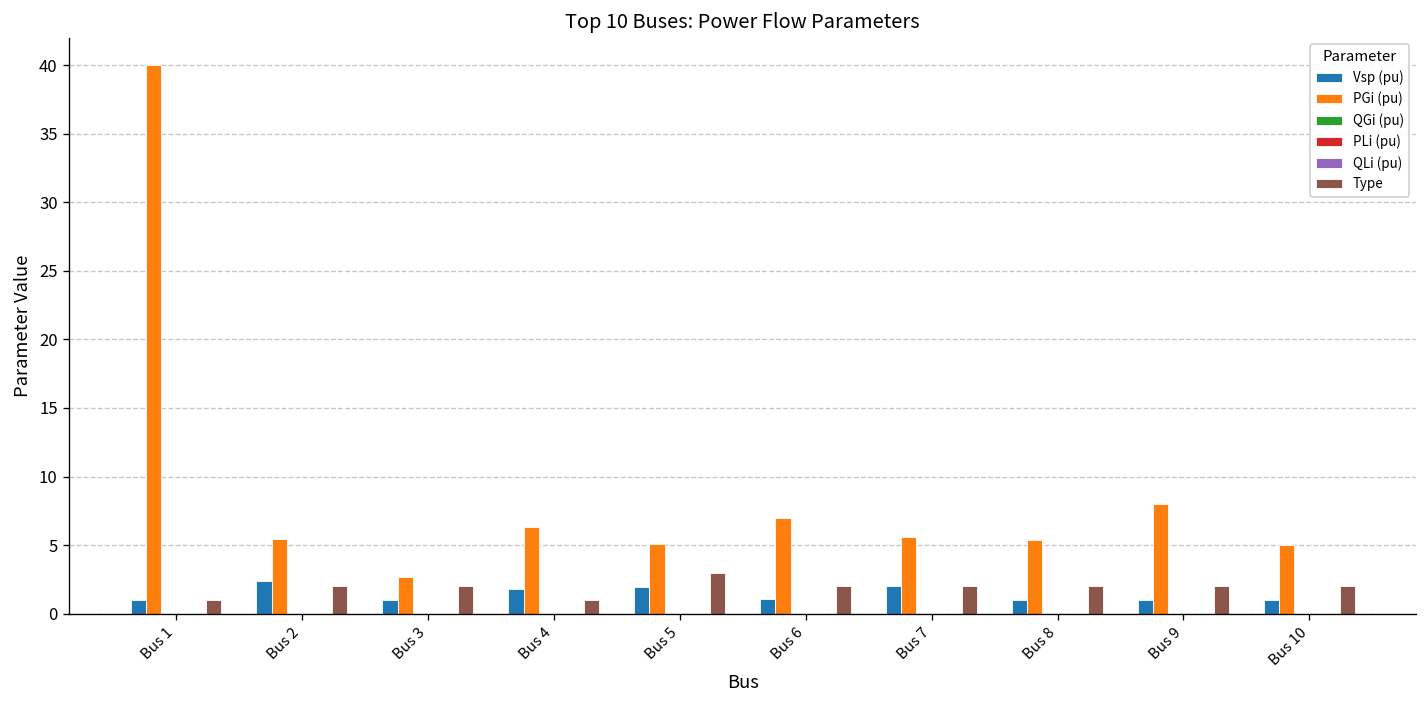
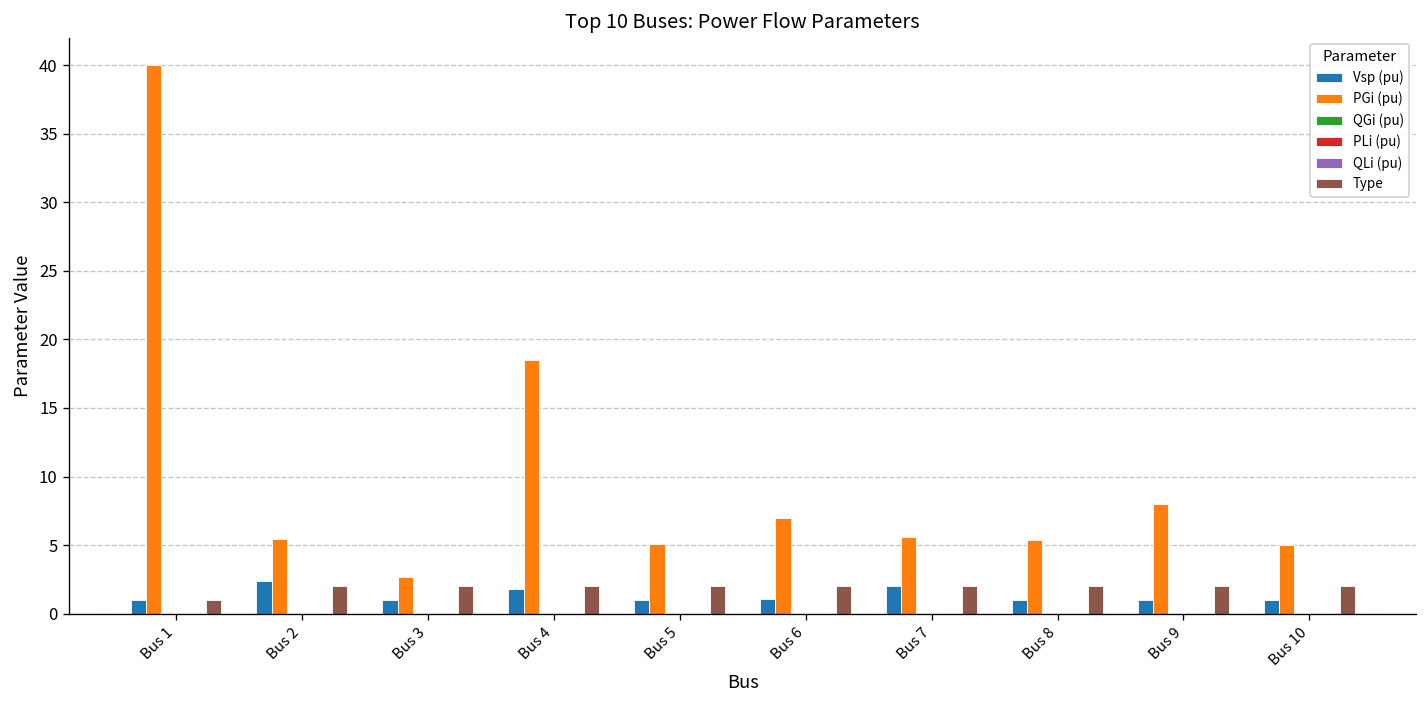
  {
    "Vsp (pu)": {
      "Bus 1": 1.0,
      "Bus 2": 2.4,
      "Bus 3": 1.0,
      "Bus 4": 1.8,
-     "Bus 5": 1.9,
+     "Bus 5": 1.0,
      "Bus 6": 1.1,
      "Bus 7": 2.0,
      "Bus 8": 1.0,
      "Bus 9": 1.0,
      "Bus 10": 1.0
    },
    "PGi (pu)": {
      "Bus 1": 40.0,
      "Bus 2": 5.5,
      "Bus 3": 2.7,
-     "Bus 4": 6.3,
+     "Bus 4": 18.5,
      "Bus 5": 5.1,
      "Bus 6": 7.0,
      "Bus 7": 5.6,
      "Bus 8": 5.4,
      "Bus 9": 8.0,
      "Bus 10": 5.0
    },
    "QGi (pu)": {
      "Bus 1": 0.0,
      "Bus 2": 0.0,
      "Bus 3": 0.0,
      "Bus 4": 0.0,
      "Bus 5": 0.0,
      "Bus 6": 0.0,
      "Bus 7": 0.0,
      "Bus 8": 0.0,
      "Bus 9": 0.0,
      "Bus 10": 0.0
    },
    "PLi (pu)": {
      "Bus 1": 0.0,
      "Bus 2": 0.0,
      "Bus 3": 0.0,
      "Bus 4": 0.0,
      "Bus 5": 0.0,
      "Bus 6": 0.0,
      "Bus 7": 0.0,
      "Bus 8": 0.0,
      "Bus 9": 0.0,
      "Bus 10": 0.0
    },
    "QLi (pu)": {
      "Bus 1": 0.0,
      "Bus 2": 0.0,
      "Bus 3": 0.0,
      "Bus 4": 0.0,
      "Bus 5": 0.0,
      "Bus 6": 0.0,
      "Bus 7": 0.0,
      "Bus 8": 0.0,
      "Bus 9": 0.0,
      "Bus 10": 0.0
    },
    "Type": {
      "Bus 1": 1,
      "Bus 2": 2,
      "Bus 3": 2,
-     "Bus 4": 1,
-     "Bus 5": 3,
+     "Bus 4": 2,
+     "Bus 5": 2,
      "Bus 6": 2,
      "Bus 7": 2,
      "Bus 8": 2,
      "Bus 9": 2,
      "Bus 10": 2
    }
  }
